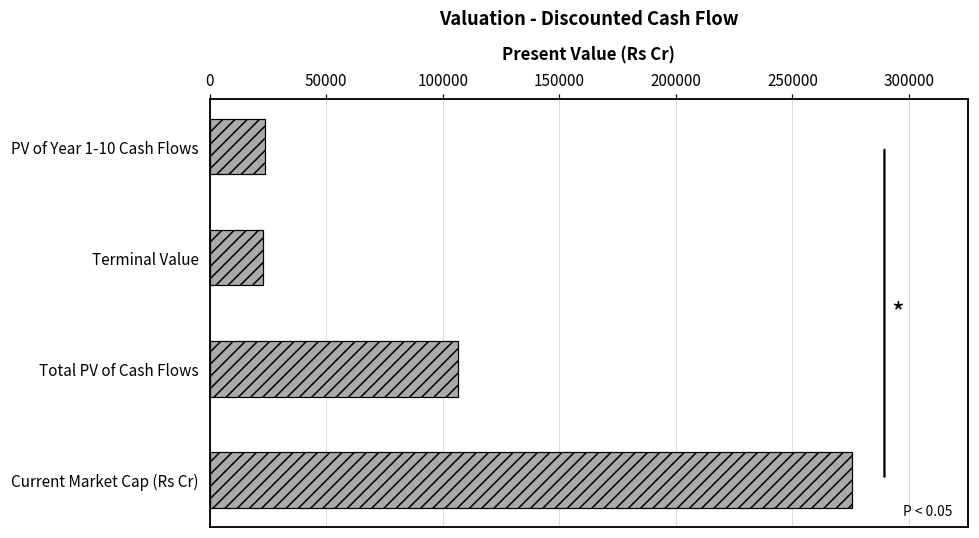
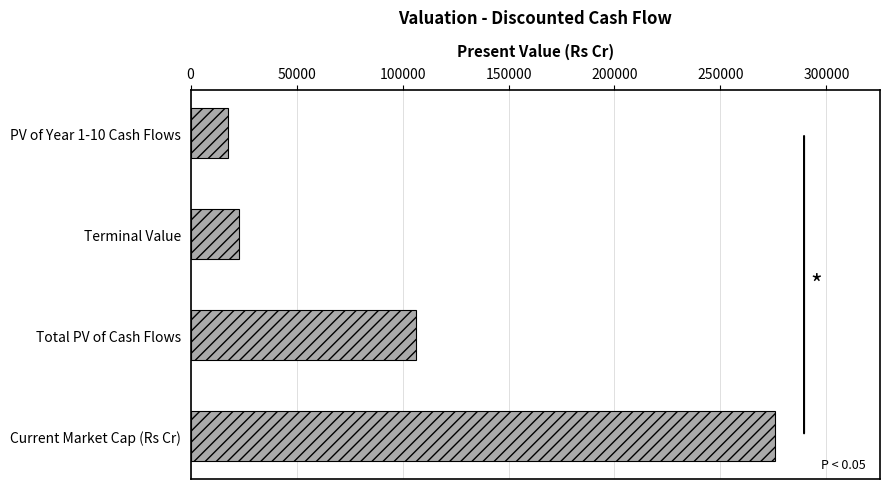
  {
-   "PV of Year 1-10 Cash Flows": 24000,
+   "PV of Year 1-10 Cash Flows": 18000,
    "Terminal Value": 23000,
    "Total PV of Cash Flows": 106000,
    "Current Market Cap (Rs Cr)": 276000
  }
